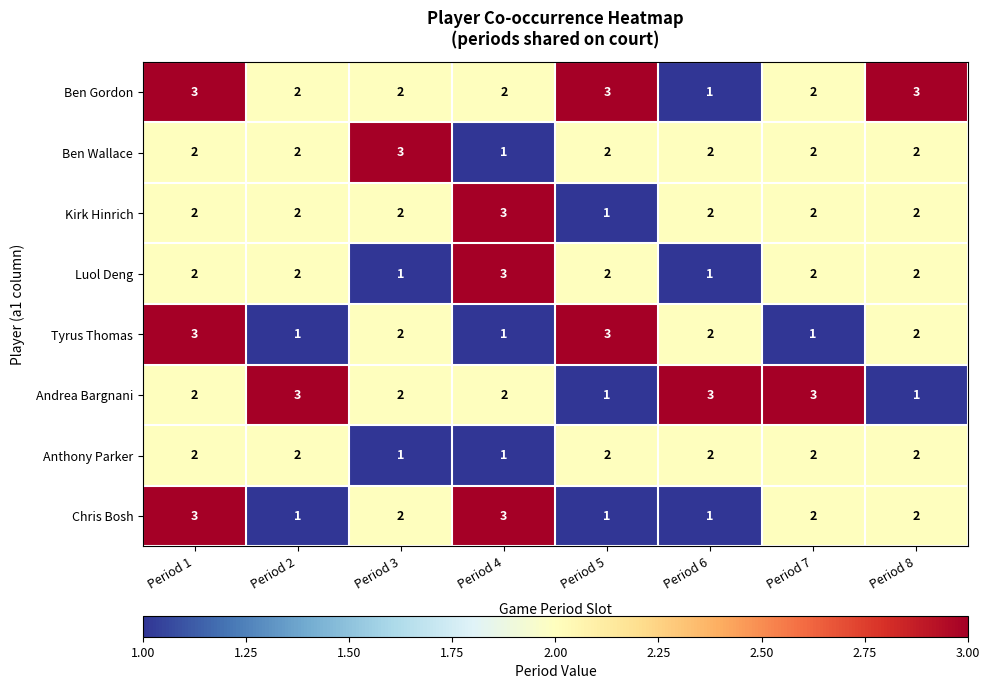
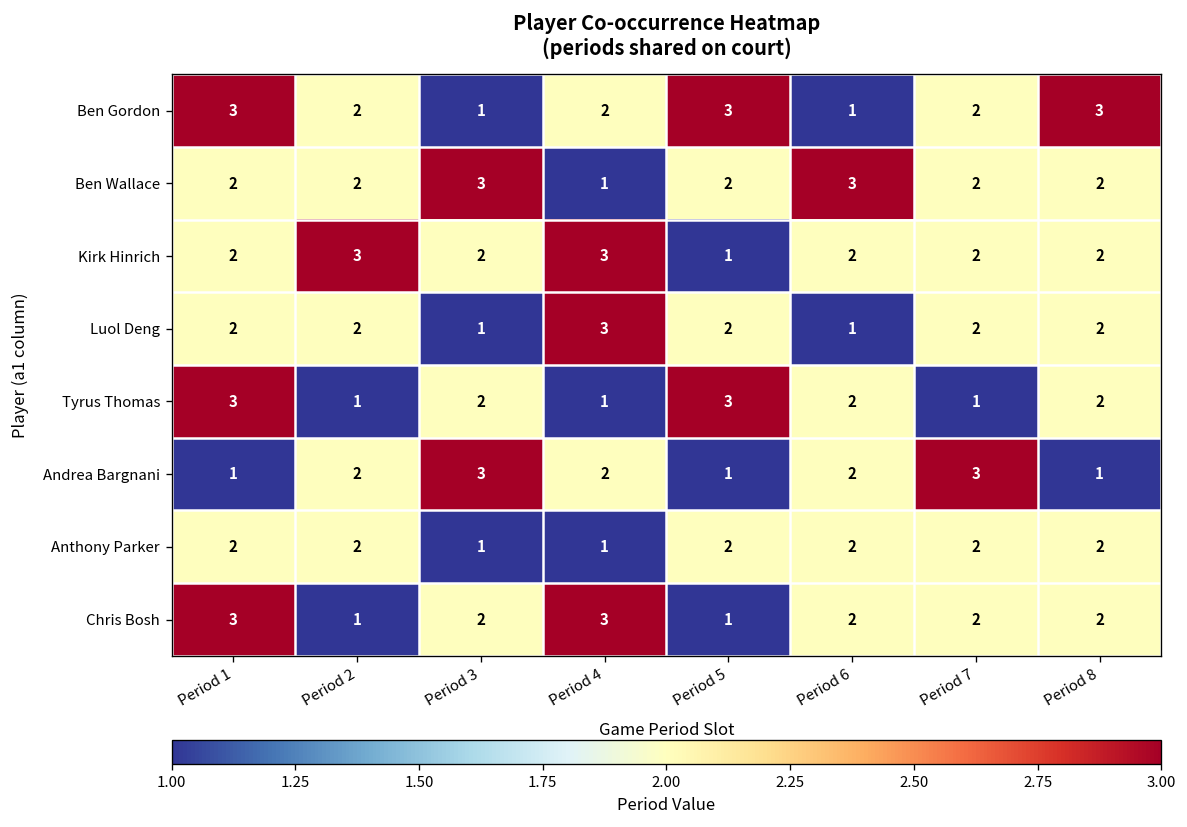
  {
    "Ben Gordon": {
      "Period 1": 3,
      "Period 2": 2,
-     "Period 3": 2,
+     "Period 3": 1,
      "Period 4": 2,
      "Period 5": 3,
      "Period 6": 1,
      "Period 7": 2,
      "Period 8": 3
    },
    "Ben Wallace": {
      "Period 1": 2,
      "Period 2": 2,
      "Period 3": 3,
      "Period 4": 1,
      "Period 5": 2,
-     "Period 6": 2,
+     "Period 6": 3,
      "Period 7": 2,
      "Period 8": 2
    },
    "Kirk Hinrich": {
      "Period 1": 2,
-     "Period 2": 2,
+     "Period 2": 3,
      "Period 3": 2,
      "Period 4": 3,
      "Period 5": 1,
      "Period 6": 2,
      "Period 7": 2,
      "Period 8": 2
    },
    "Luol Deng": {
      "Period 1": 2,
      "Period 2": 2,
      "Period 3": 1,
      "Period 4": 3,
      "Period 5": 2,
      "Period 6": 1,
      "Period 7": 2,
      "Period 8": 2
    },
    "Tyrus Thomas": {
      "Period 1": 3,
      "Period 2": 1,
      "Period 3": 2,
      "Period 4": 1,
      "Period 5": 3,
      "Period 6": 2,
      "Period 7": 1,
      "Period 8": 2
    },
    "Andrea Bargnani": {
-     "Period 1": 2,
-     "Period 2": 3,
-     "Period 3": 2,
+     "Period 1": 1,
+     "Period 2": 2,
+     "Period 3": 3,
      "Period 4": 2,
      "Period 5": 1,
-     "Period 6": 3,
+     "Period 6": 2,
      "Period 7": 3,
      "Period 8": 1
    },
    "Anthony Parker": {
      "Period 1": 2,
      "Period 2": 2,
      "Period 3": 1,
      "Period 4": 1,
      "Period 5": 2,
      "Period 6": 2,
      "Period 7": 2,
      "Period 8": 2
    },
    "Chris Bosh": {
      "Period 1": 3,
      "Period 2": 1,
      "Period 3": 2,
      "Period 4": 3,
      "Period 5": 1,
-     "Period 6": 1,
+     "Period 6": 2,
      "Period 7": 2,
      "Period 8": 2
    }
  }
